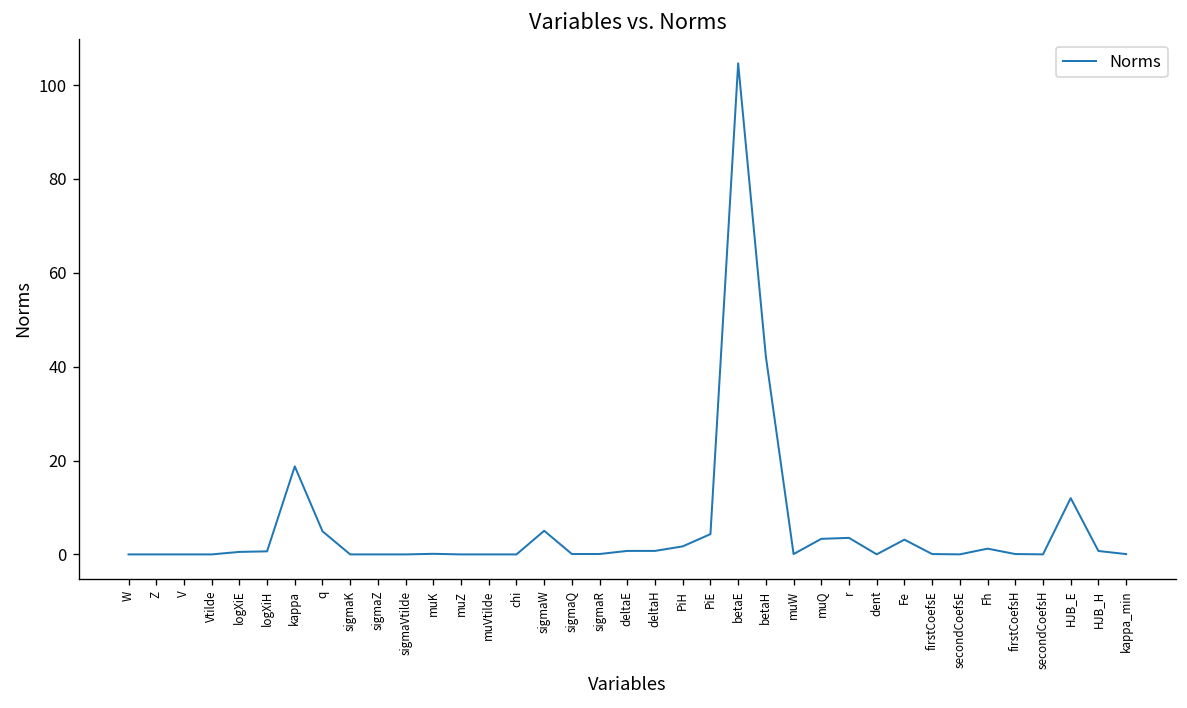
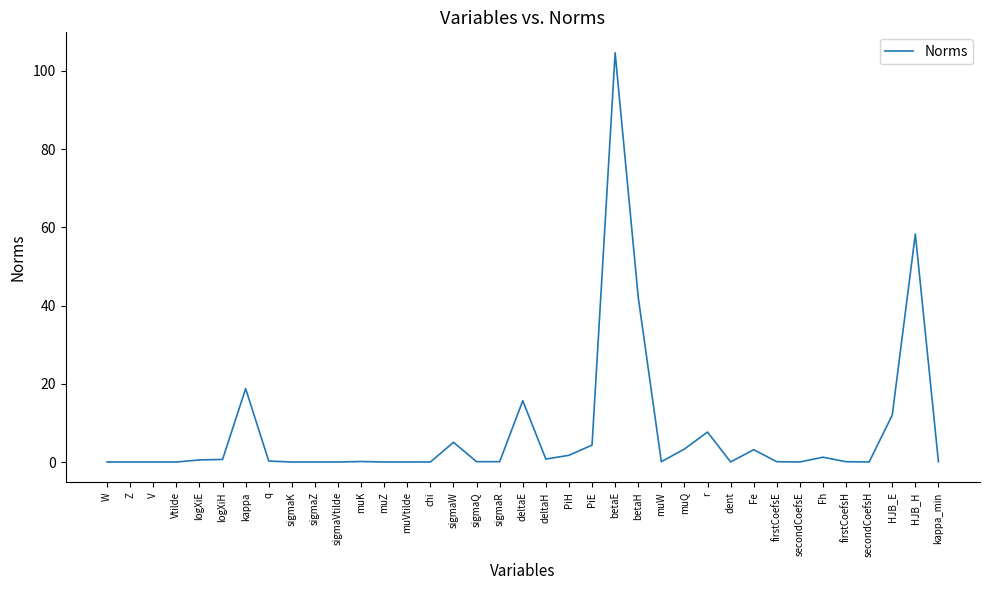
  {
    "W": 0,
    "Z": 0,
    "V": 0,
    "Vtilde": 0,
    "logXiE": 1,
    "logXiH": 1,
    "kappa": 19,
-   "q": 5,
+   "q": 0,
    "sigmaK": 0,
    "sigmaZ": 0,
    "sigmaVtilde": 0,
    "muK": 0,
    "muZ": 0,
    "muVtilde": 0,
    "chi": 0,
    "sigmaW": 5,
    "sigmaQ": 0,
    "sigmaR": 0,
-   "deltaE": 1,
+   "deltaE": 16,
    "deltaH": 1,
    "PiH": 2,
    "PiE": 4,
    "betaE": 105,
    "betaH": 42,
    "muW": 0,
    "muQ": 3,
-   "r": 4,
+   "r": 8,
    "dent": 0,
    "Fe": 3,
    "firstCoefsE": 0,
    "secondCoefsE": 0,
    "Fh": 1,
    "firstCoefsH": 0,
    "secondCoefsH": 0,
    "HJB_E": 12,
-   "HJB_H": 1,
+   "HJB_H": 58,
    "kappa_min": 0
  }
